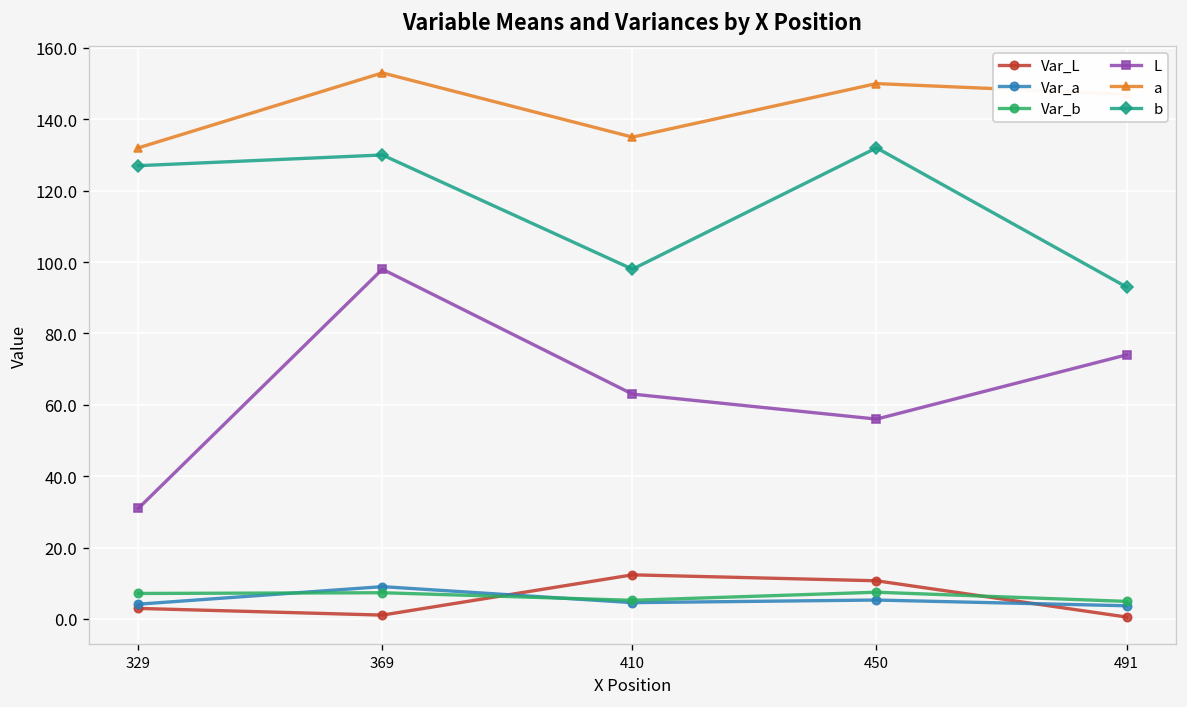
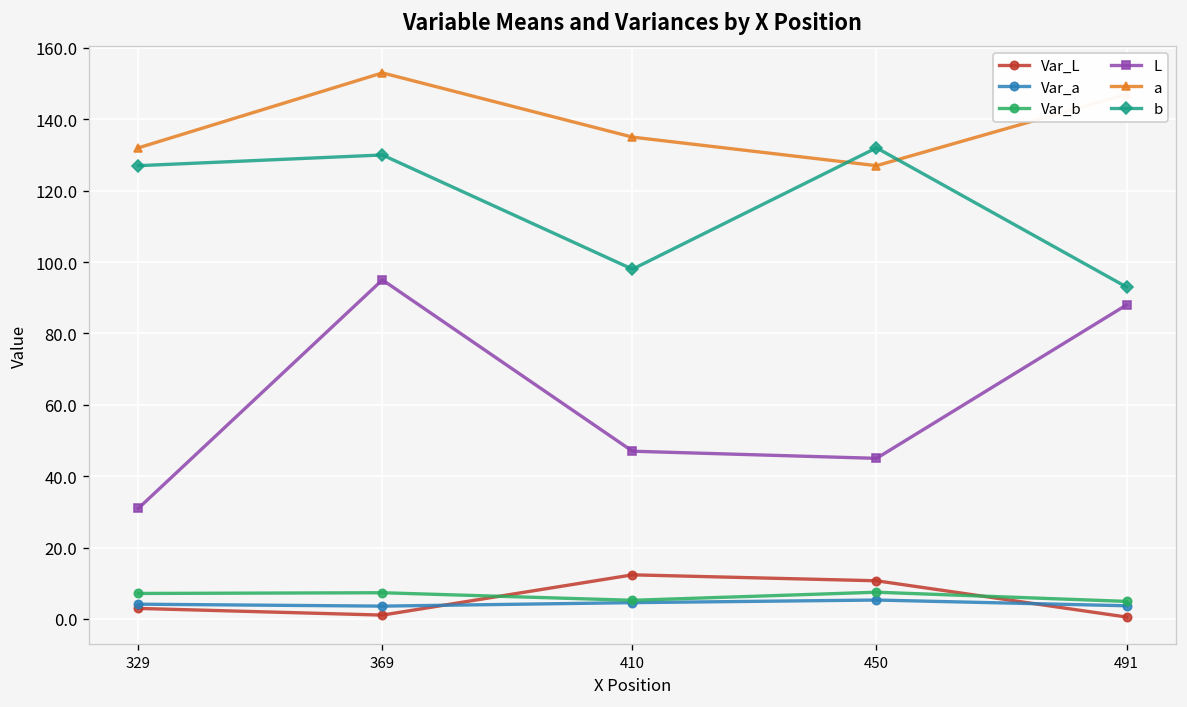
  {
    "Var_L": {
      "329": 3,
      "369": 1,
      "410": 12,
      "450": 11,
      "491": 1
    },
    "Var_a": {
      "329": 4,
-     "369": 9,
+     "369": 4,
      "450": 5,
      "491": 4
    },
    "L": {
      "329": 31,
-     "369": 98,
-     "410": 63,
-     "450": 56,
-     "491": 74
+     "369": 95,
+     "410": 47,
+     "450": 45,
+     "491": 88
    },
    "a": {
      "329": 132,
      "369": 153,
      "410": 135,
-     "450": 150
+     "450": 127
    }
  }
